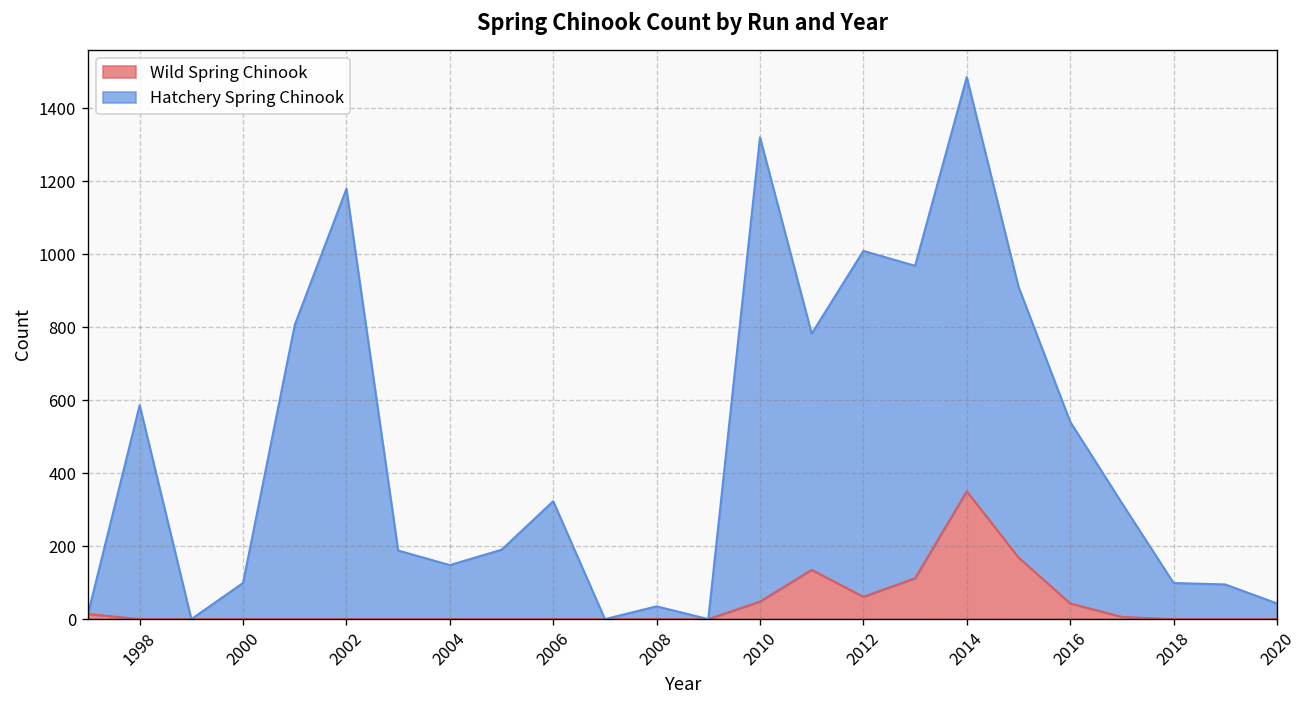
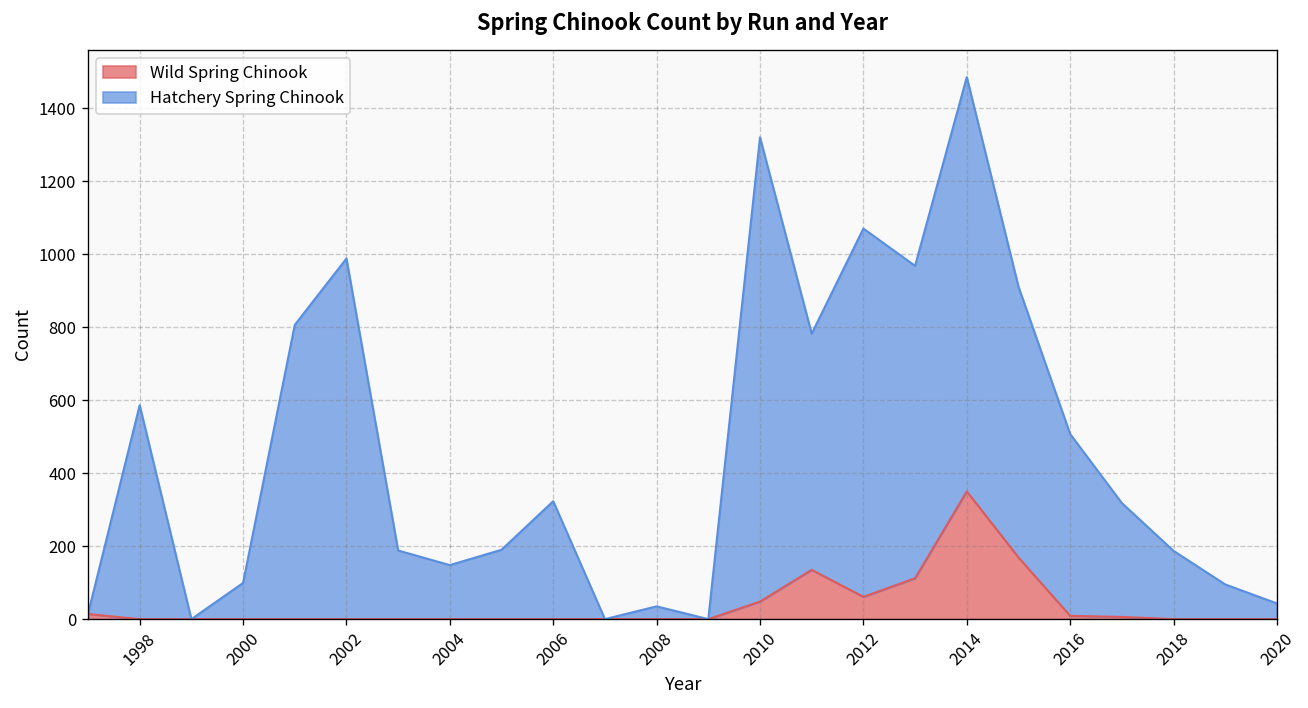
  {
    "Wild Spring Chinook": {
      "1998": 0,
      "2000": 0,
      "2002": 0,
      "2004": 0,
      "2006": 0,
      "2008": 0,
      "2010": 50,
      "2012": 60,
      "2014": 350,
-     "2016": 40,
+     "2016": 10,
      "2018": 0,
      "2020": 0
    },
    "Hatchery Spring Chinook": {
      "1998": 590,
      "2000": 100,
-     "2002": 1180,
+     "2002": 990,
      "2004": 150,
      "2006": 320,
      "2008": 40,
      "2010": 1270,
-     "2012": 950,
+     "2012": 1010,
      "2014": 1140,
      "2016": 500,
-     "2018": 100,
+     "2018": 190,
      "2020": 40
    }
  }
